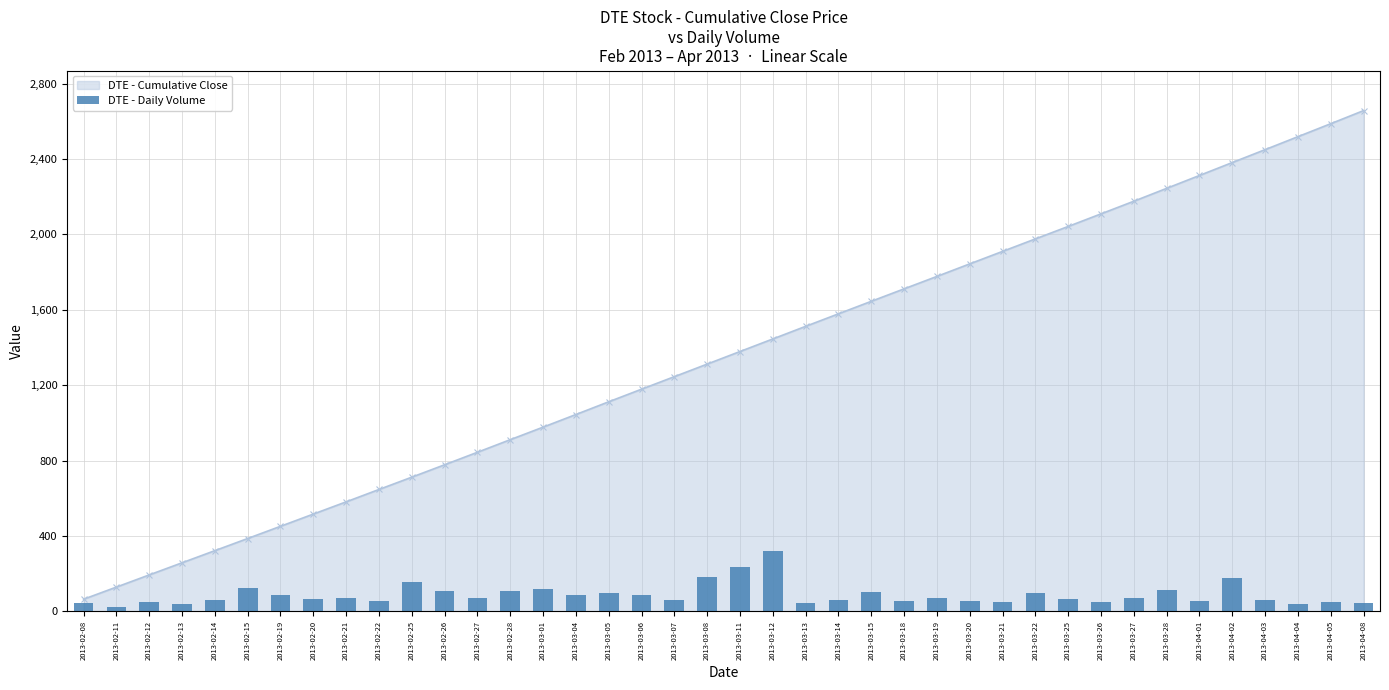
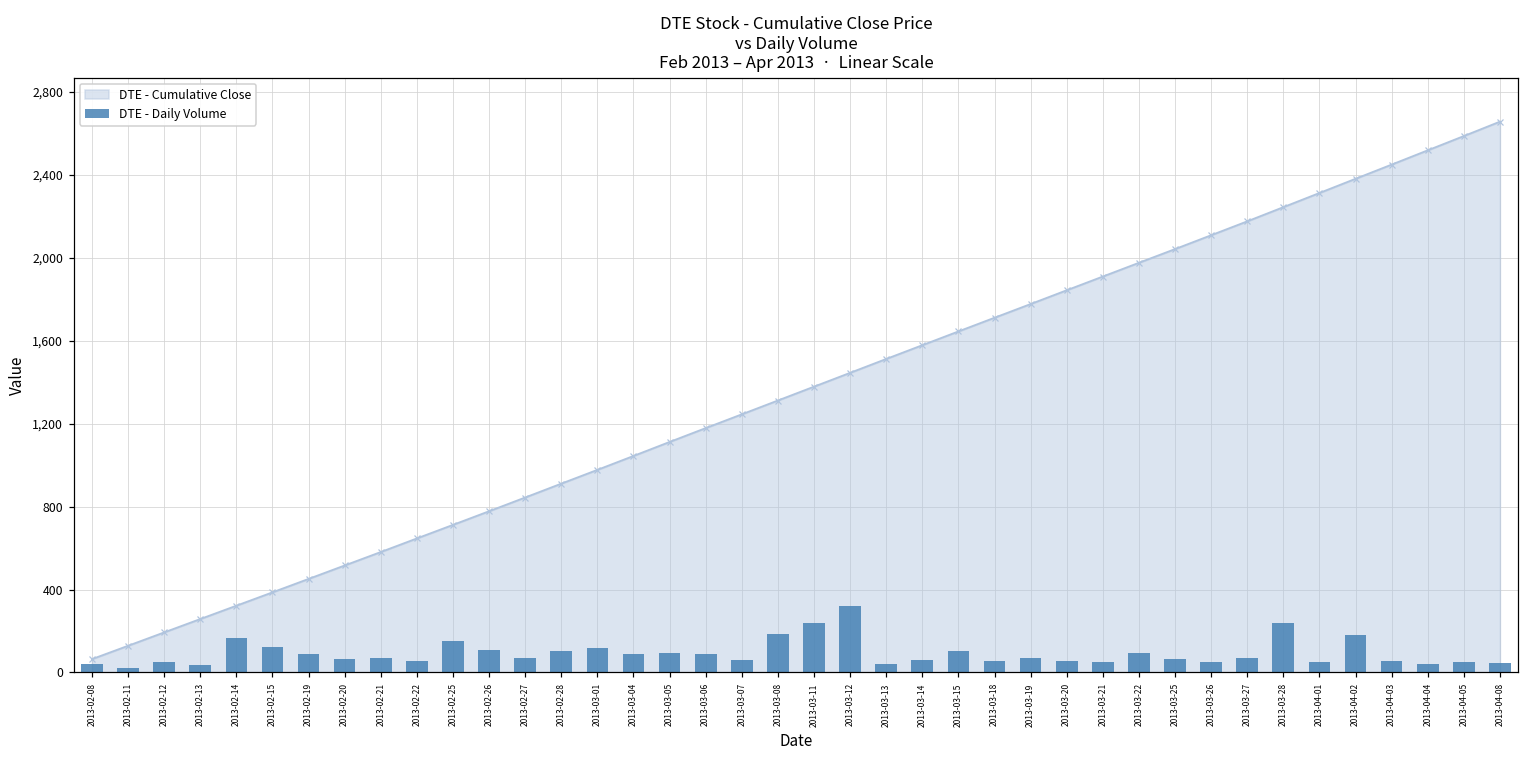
  {
    "DTE - Cumulative Close": {
      "2013-02-08": "60",
      "2013-02-11": "130",
      "2013-02-12": "190",
      "2013-02-13": "260",
      "2013-02-14": "320",
      "2013-02-15": "390",
      "2013-02-19": "450",
      "2013-02-20": "520",
      "2013-02-21": "580",
      "2013-02-22": "650",
      "2013-02-25": "710",
      "2013-02-26": "780",
      "2013-02-27": "840",
      "2013-02-28": "910",
      "2013-03-01": "980",
      "2013-03-04": "1,040",
      "2013-03-05": "1,110",
      "2013-03-06": "1,180",
      "2013-03-07": "1,240",
      "2013-03-08": "1,310",
      "2013-03-11": "1,380",
      "2013-03-12": "1,450",
      "2013-03-13": "1,510",
      "2013-03-14": "1,580",
      "2013-03-15": "1,640",
      "2013-03-18": "1,710",
      "2013-03-19": "1,780",
      "2013-03-20": "1,840",
      "2013-03-21": "1,910",
      "2013-03-22": "1,980",
      "2013-03-25": "2,040",
      "2013-03-26": "2,110",
      "2013-03-27": "2,180",
      "2013-03-28": "2,240",
      "2013-04-01": "2,310",
      "2013-04-02": "2,380",
      "2013-04-03": "2,450",
      "2013-04-04": "2,520",
      "2013-04-05": "2,590",
      "2013-04-08": "2,660"
    },
    "DTE - Daily Volume": {
      "2013-02-08": "40",
      "2013-02-11": "20",
      "2013-02-12": "50",
      "2013-02-13": "40",
-     "2013-02-14": "60",
+     "2013-02-14": "170",
      "2013-02-15": "120",
      "2013-02-19": "90",
      "2013-02-20": "70",
      "2013-02-21": "70",
      "2013-02-22": "50",
      "2013-02-25": "150",
      "2013-02-26": "110",
      "2013-02-27": "70",
      "2013-02-28": "110",
      "2013-03-01": "120",
      "2013-03-04": "90",
      "2013-03-05": "100",
      "2013-03-06": "90",
      "2013-03-07": "60",
      "2013-03-08": "180",
      "2013-03-11": "240",
      "2013-03-12": "320",
      "2013-03-13": "40",
      "2013-03-14": "60",
      "2013-03-15": "100",
      "2013-03-18": "60",
      "2013-03-19": "70",
      "2013-03-20": "60",
      "2013-03-21": "50",
      "2013-03-22": "100",
      "2013-03-25": "60",
      "2013-03-26": "50",
      "2013-03-27": "70",
-     "2013-03-28": "110",
+     "2013-03-28": "240",
      "2013-04-01": "50",
      "2013-04-02": "180",
      "2013-04-03": "60",
      "2013-04-04": "40",
      "2013-04-05": "50",
      "2013-04-08": "50"
    }
  }
